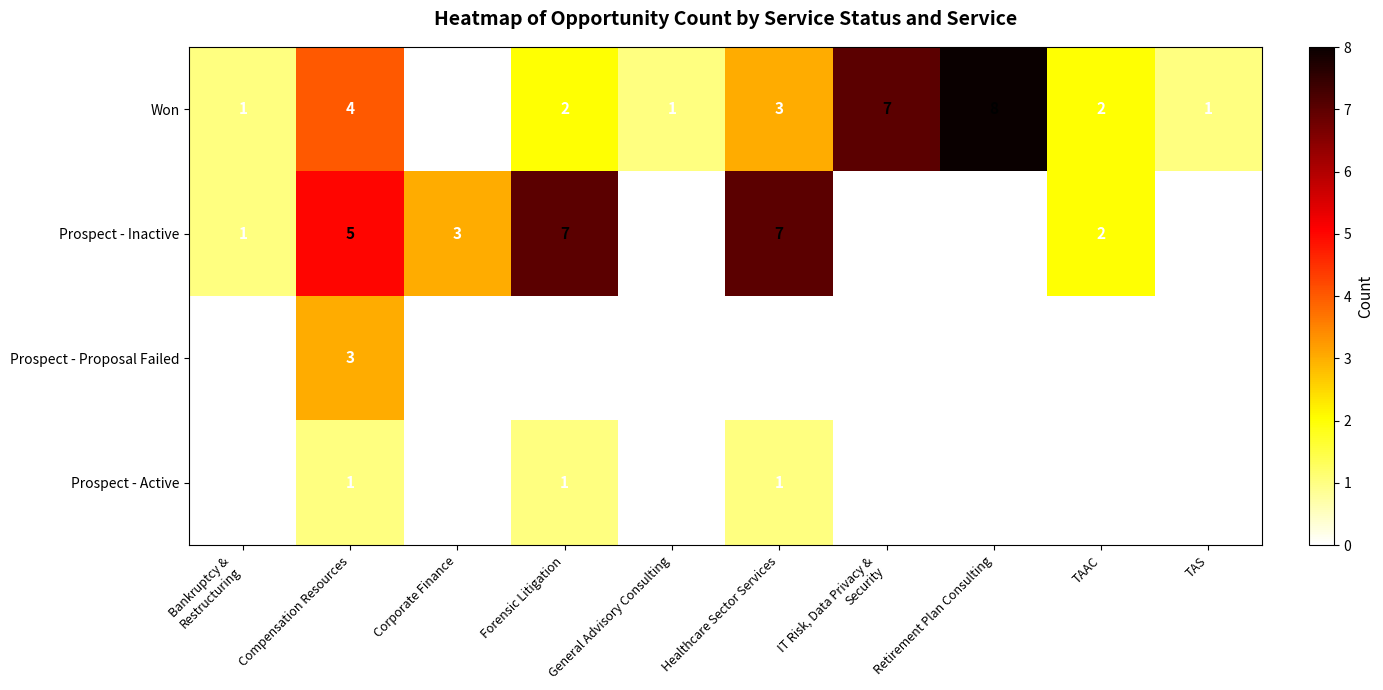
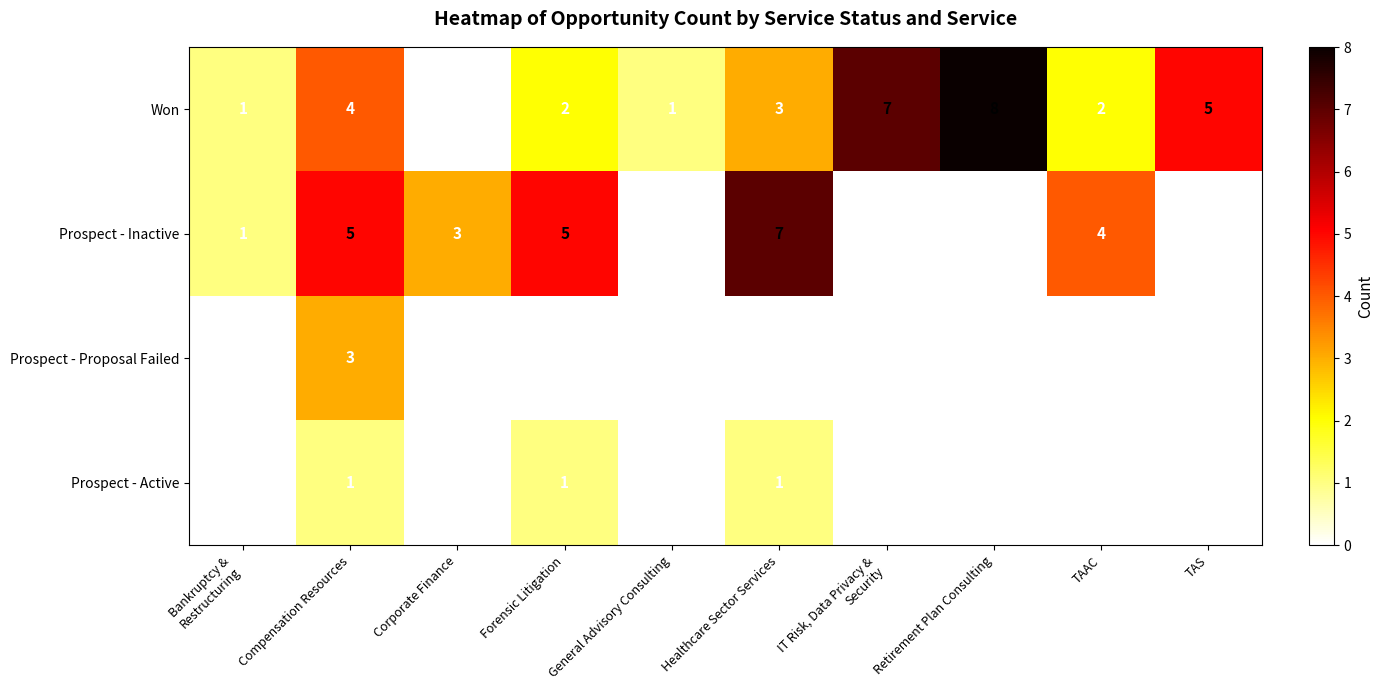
  {
    "Won": {
      "Bankruptcy & Restructuring": 1,
      "Compensation Resources": 4,
      "Forensic Litigation": 2,
      "General Advisory Consulting": 1,
      "Healthcare Sector Services": 3,
      "IT Risk, Data Privacy & Security": 7,
      "TAAC": 2,
-     "TAS": 1
+     "TAS": 5
    },
    "Prospect - Inactive": {
      "Bankruptcy & Restructuring": 1,
      "Compensation Resources": 5,
      "Corporate Finance": 3,
-     "Forensic Litigation": 7,
+     "Forensic Litigation": 5,
      "Healthcare Sector Services": 7,
-     "TAAC": 2
+     "TAAC": 4
    },
    "Prospect - Proposal Failed": {
      "Compensation Resources": 3
    },
    "Prospect - Active": {
      "Compensation Resources": 1,
      "Forensic Litigation": 1,
      "Healthcare Sector Services": 1
    }
  }
